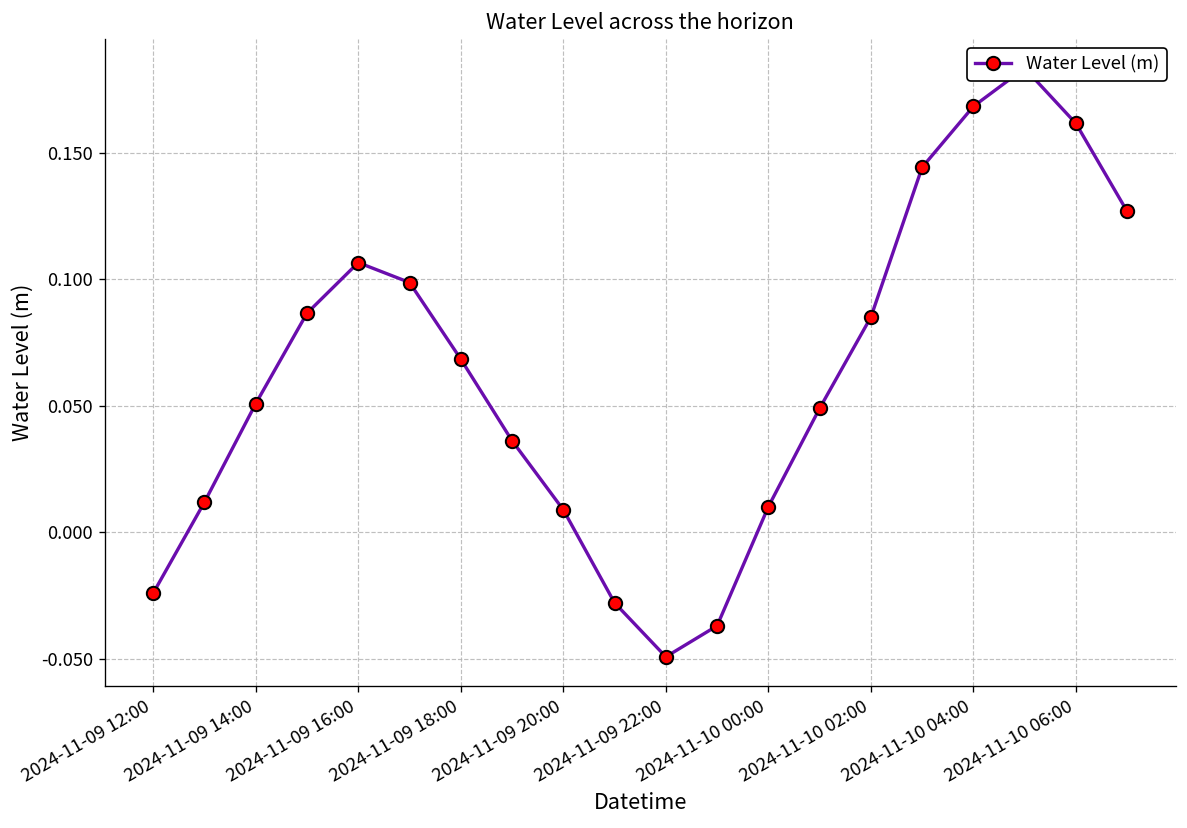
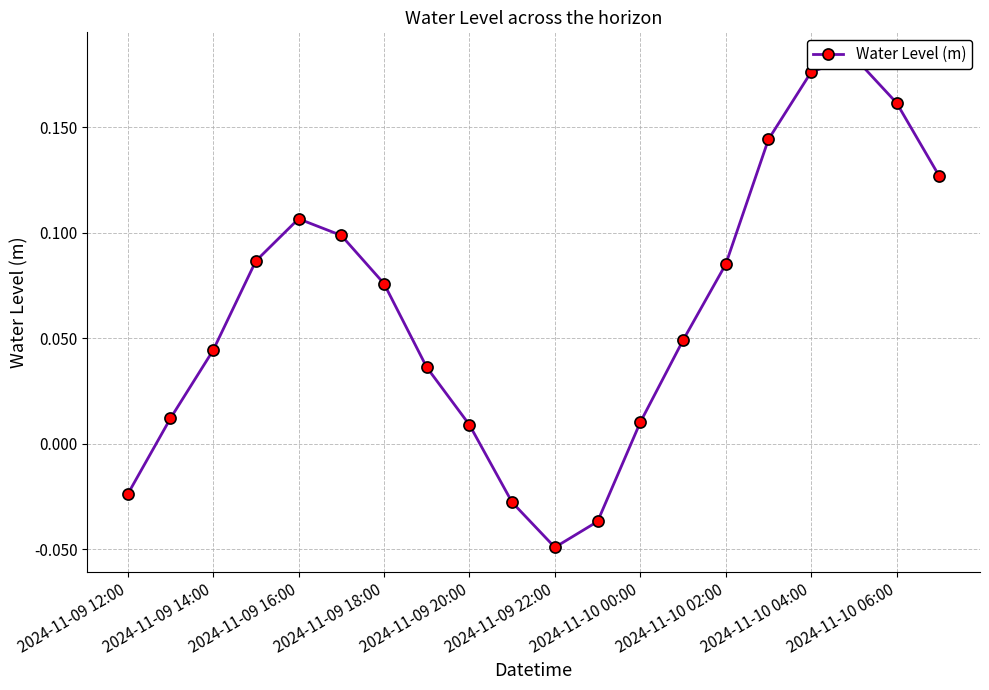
  {
    "2024-11-09 12:00": -0.024,
-   "2024-11-09 14:00": 0.051,
+   "2024-11-09 14:00": 0.044,
    "2024-11-09 16:00": 0.107,
-   "2024-11-09 18:00": 0.068,
+   "2024-11-09 18:00": 0.076,
    "2024-11-09 20:00": 0.009,
    "2024-11-09 22:00": -0.049,
    "2024-11-10 00:00": 0.010,
    "2024-11-10 02:00": 0.085,
-   "2024-11-10 04:00": 0.168,
+   "2024-11-10 04:00": 0.176,
    "2024-11-10 06:00": 0.162
  }
